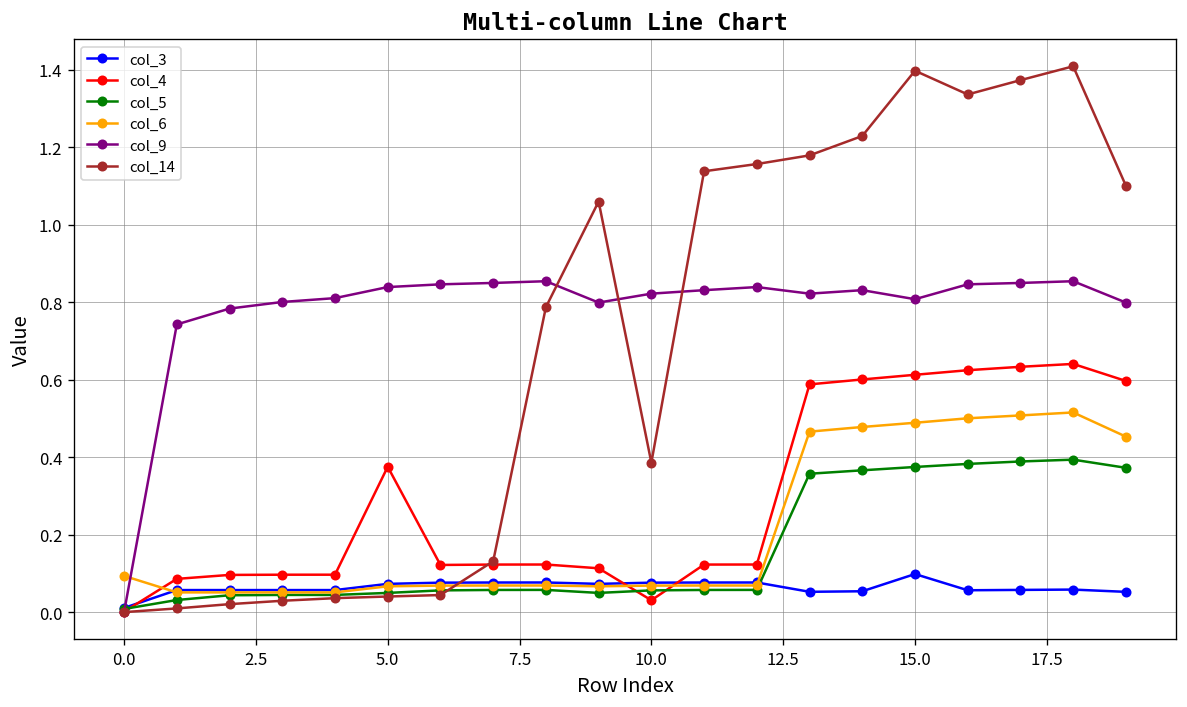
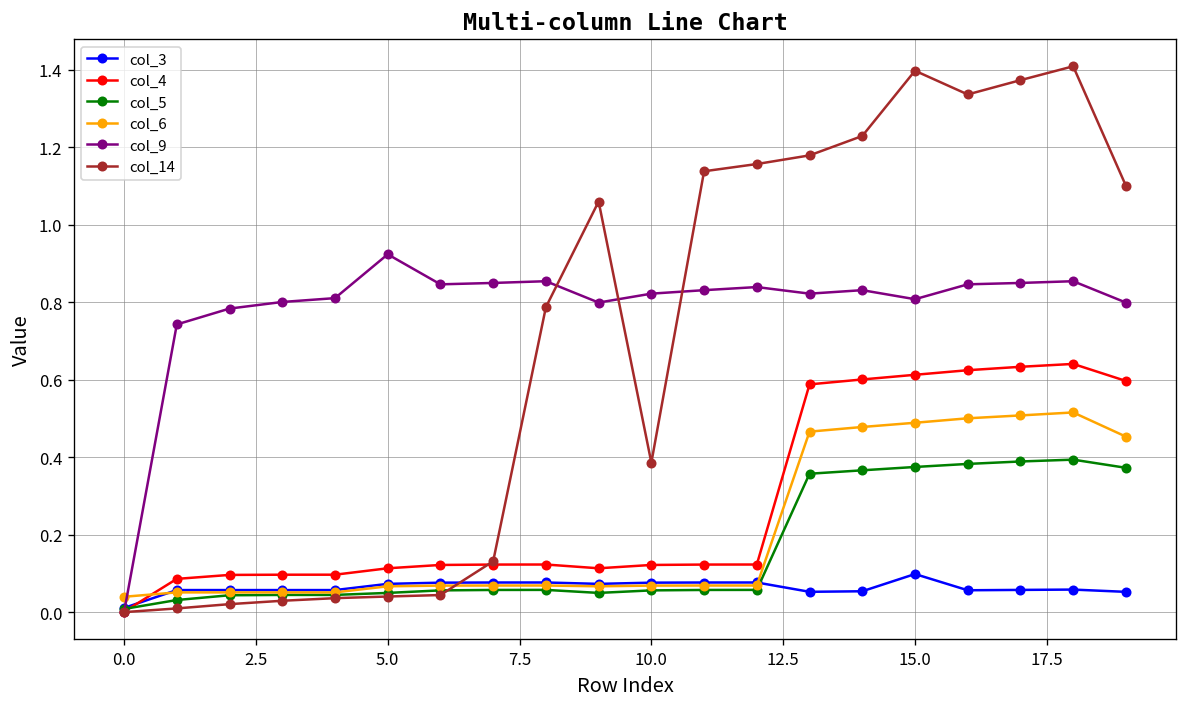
  {
    "col_3": {
      "15.0": 0.10
    },
    "col_4": {
-     "5.0": 0.38,
-     "10.0": 0.03,
+     "5.0": 0.11,
+     "10.0": 0.12,
      "15.0": 0.61
    },
    "col_5": {
      "5.0": 0.05,
      "10.0": 0.06,
      "15.0": 0.37
    },
    "col_6": {
-     "0.0": 0.09,
+     "0.0": 0.04,
      "15.0": 0.49
    },
    "col_9": {
-     "5.0": 0.84,
+     "5.0": 0.92,
      "10.0": 0.82,
      "15.0": 0.81
    },
    "col_14": {
      "5.0": 0.04,
      "10.0": 0.39,
      "15.0": 1.40
    }
  }
